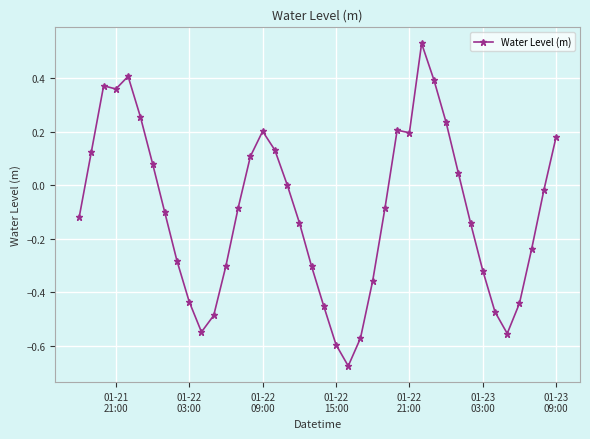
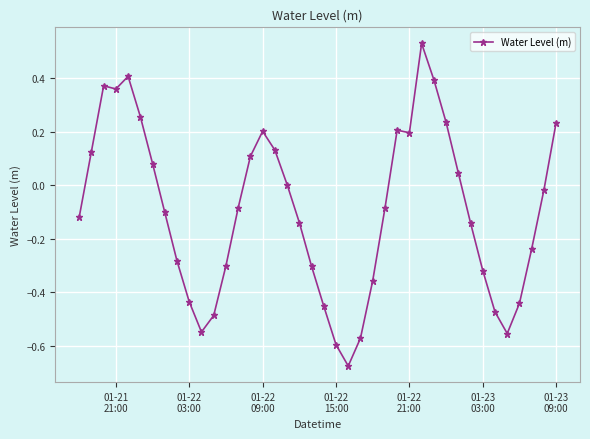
  {
    "01-21 21:00": 0.36,
    "01-22 03:00": -0.44,
    "01-22 09:00": 0.20,
    "01-22 15:00": -0.60,
    "01-22 21:00": 0.20,
    "01-23 03:00": -0.32,
-   "01-23 09:00": 0.18
+   "01-23 09:00": 0.23
  }
